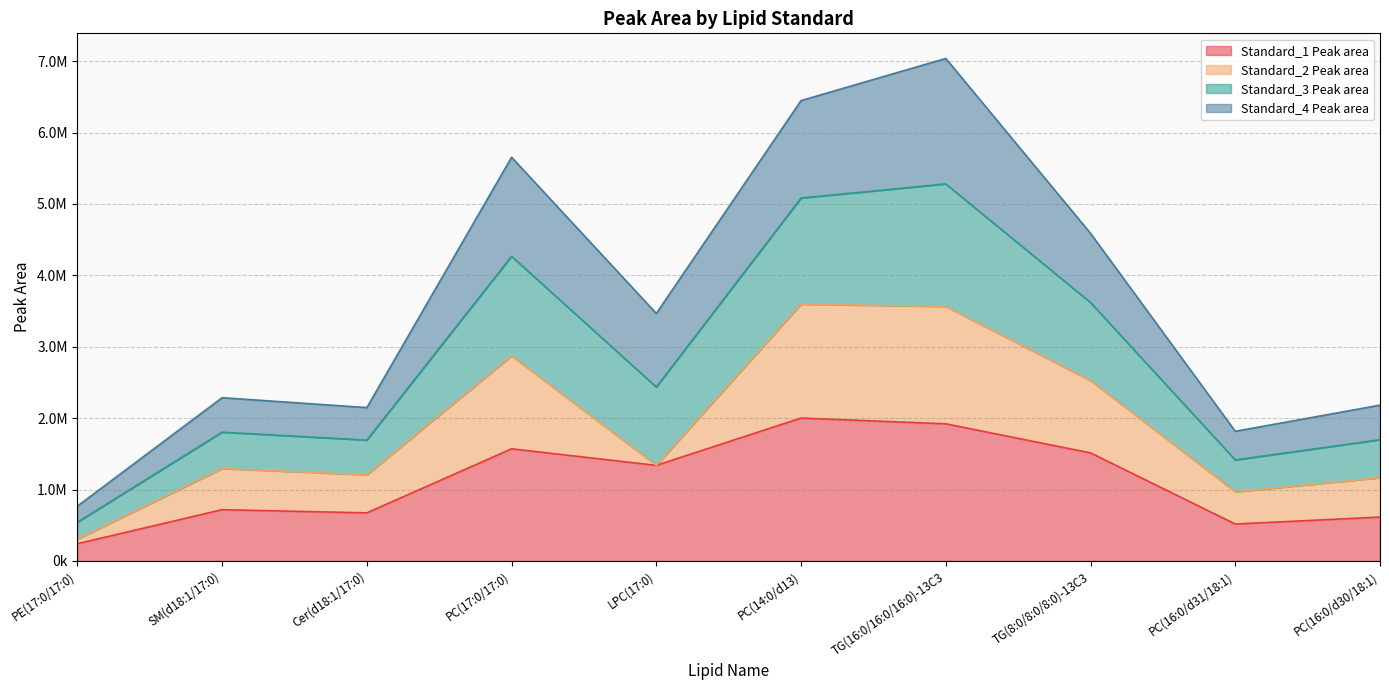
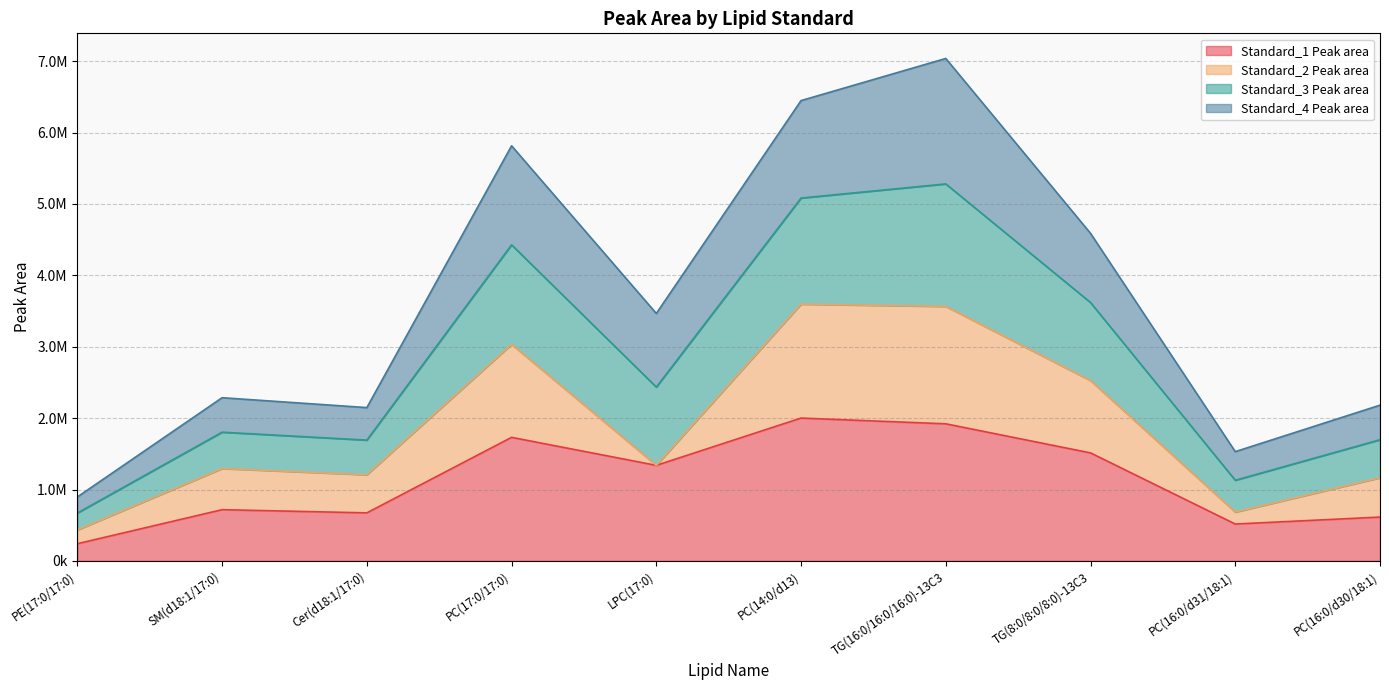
  {
    "Standard_1 Peak area": {
      "PE(17:0/17:0)": 200000,
      "SM(d18:1/17:0)": 700000,
      "Cer(d18:1/17:0)": 700000,
-     "PC(17:0/17:0)": 1600000,
+     "PC(17:0/17:0)": 1700000,
      "PC(14:0/d13)": 2000000,
      "TG(16:0/16:0/16:0)-13C3": 1900000,
      "TG(8:0/8:0/8:0)-13C3": 1500000,
      "PC(16:0/d31/18:1)": 500000,
      "PC(16:0/d30/18:1)": 600000
    },
    "Standard_2 Peak area": {
-     "PE(17:0/17:0)": 100000,
+     "PE(17:0/17:0)": 200000,
      "SM(d18:1/17:0)": 600000,
      "Cer(d18:1/17:0)": 500000,
      "PC(17:0/17:0)": 1300000,
      "PC(14:0/d13)": 1600000,
      "TG(16:0/16:0/16:0)-13C3": 1600000,
      "TG(8:0/8:0/8:0)-13C3": 1000000,
-     "PC(16:0/d31/18:1)": 500000,
+     "PC(16:0/d31/18:1)": 200000,
      "PC(16:0/d30/18:1)": 600000
    }
  }
